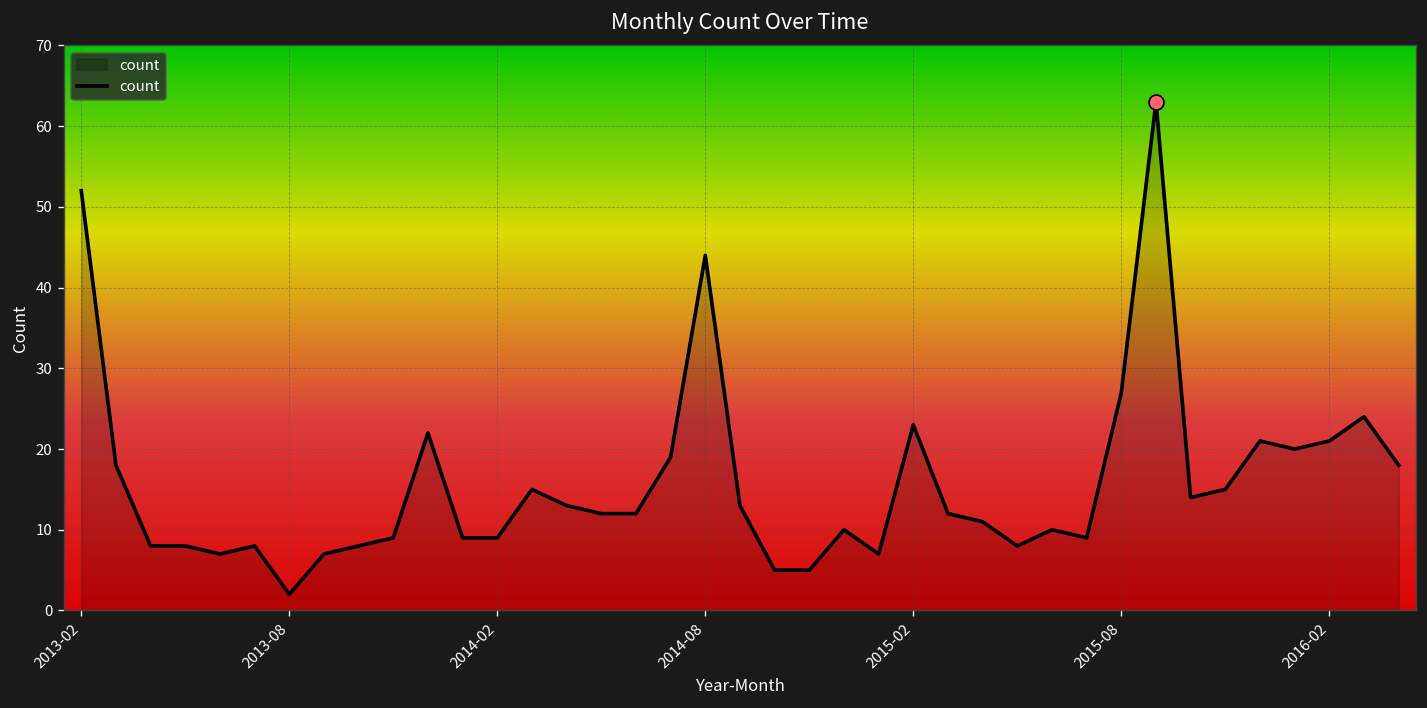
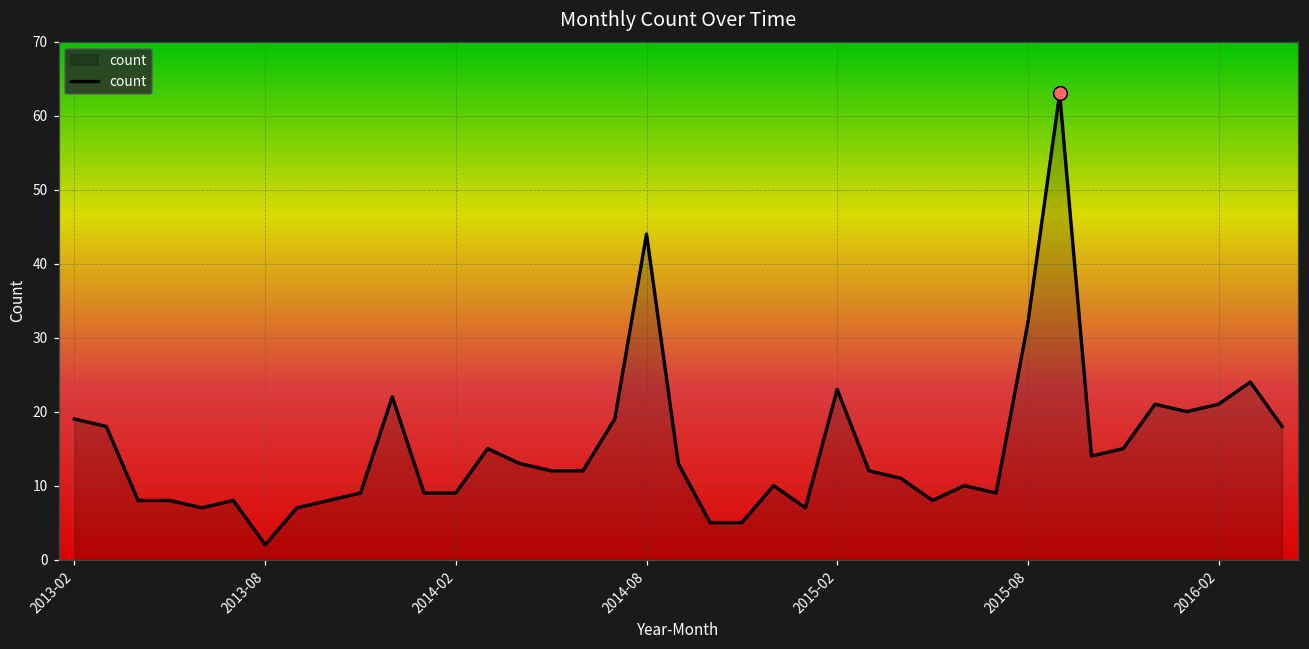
  {
    "count": {
-     "2013-02": 52,
+     "2013-02": 19,
      "2013-08": 2,
      "2014-02": 9,
      "2014-08": 44,
      "2015-02": 23,
-     "2015-08": 27,
+     "2015-08": 32,
      "2016-02": 21
    }
  }
